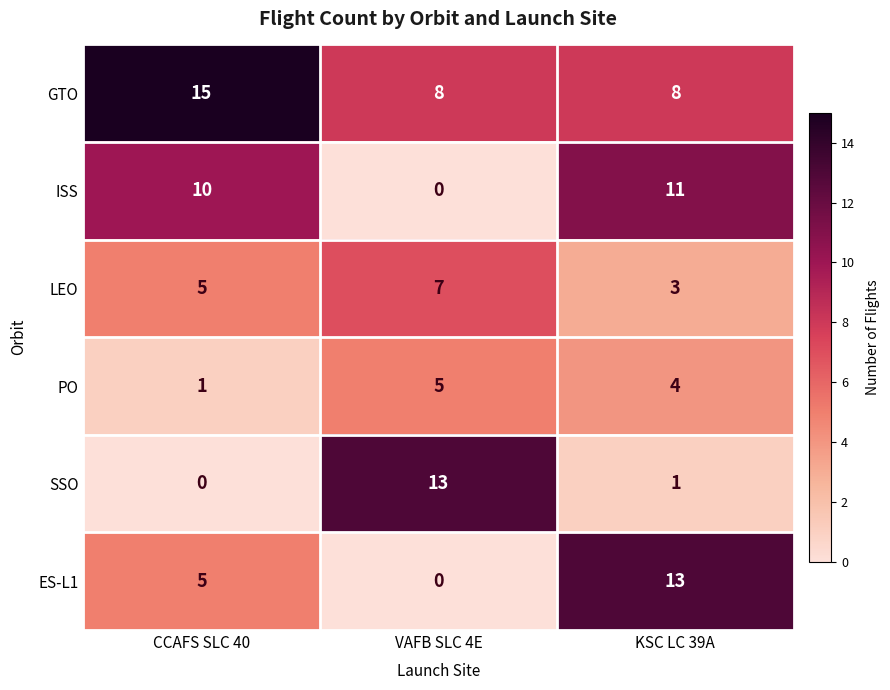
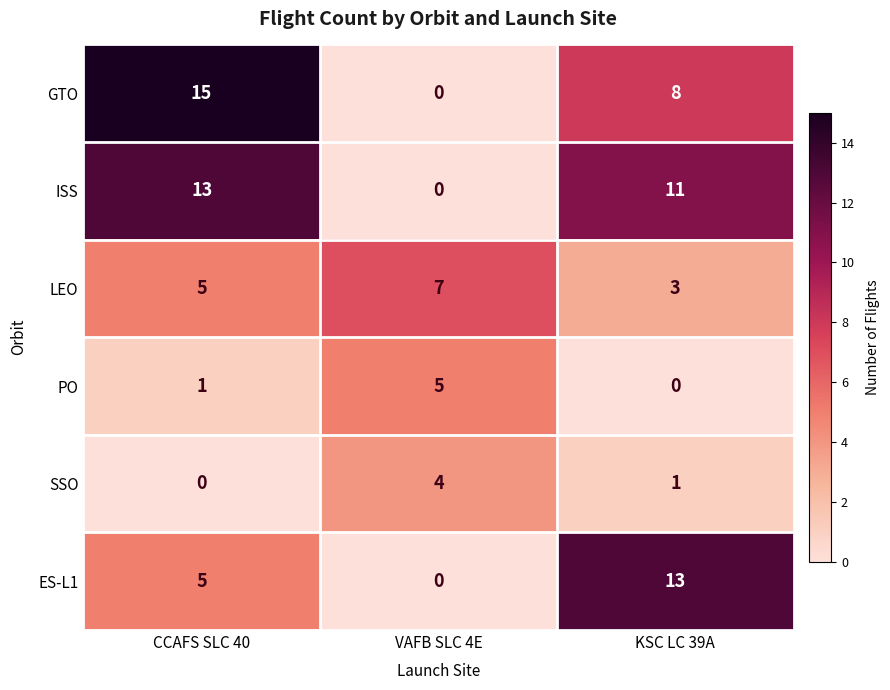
  {
    "GTO": {
      "CCAFS SLC 40": 15,
-     "VAFB SLC 4E": 8,
+     "VAFB SLC 4E": 0,
      "KSC LC 39A": 8
    },
    "ISS": {
-     "CCAFS SLC 40": 10,
+     "CCAFS SLC 40": 13,
      "VAFB SLC 4E": 0,
      "KSC LC 39A": 11
    },
    "LEO": {
      "CCAFS SLC 40": 5,
      "VAFB SLC 4E": 7,
      "KSC LC 39A": 3
    },
    "PO": {
      "CCAFS SLC 40": 1,
      "VAFB SLC 4E": 5,
-     "KSC LC 39A": 4
+     "KSC LC 39A": 0
    },
    "SSO": {
      "CCAFS SLC 40": 0,
-     "VAFB SLC 4E": 13,
+     "VAFB SLC 4E": 4,
      "KSC LC 39A": 1
    },
    "ES-L1": {
      "CCAFS SLC 40": 5,
      "VAFB SLC 4E": 0,
      "KSC LC 39A": 13
    }
  }
